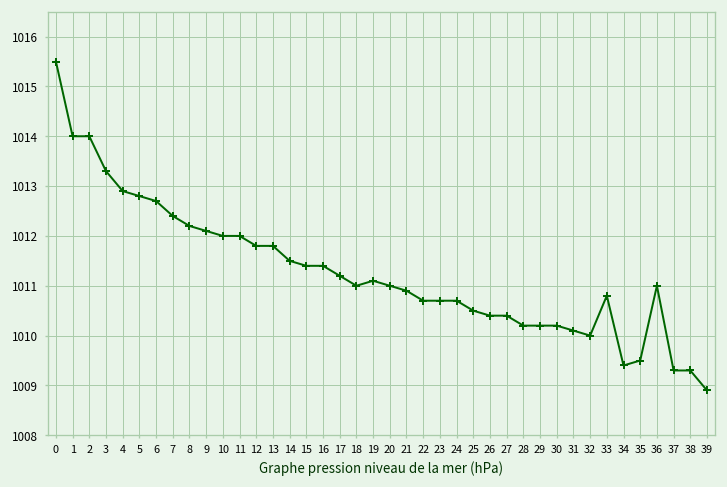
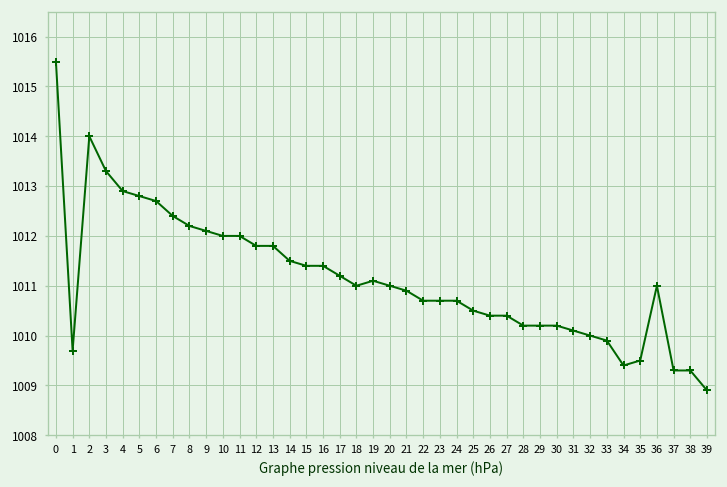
  {
    "0": 1015.5,
-   "1": 1014.0,
+   "1": 1009.7,
    "2": 1014.0,
    "3": 1013.3,
    "4": 1012.9,
    "5": 1012.8,
    "6": 1012.7,
    "7": 1012.4,
    "8": 1012.2,
    "9": 1012.1,
    "10": 1012.0,
    "11": 1012.0,
    "12": 1011.8,
    "13": 1011.8,
    "14": 1011.5,
    "15": 1011.4,
    "16": 1011.4,
    "17": 1011.2,
    "18": 1011.0,
    "19": 1011.1,
    "20": 1011.0,
    "21": 1010.9,
    "22": 1010.7,
    "23": 1010.7,
    "24": 1010.7,
    "25": 1010.5,
    "26": 1010.4,
    "27": 1010.4,
    "28": 1010.2,
    "29": 1010.2,
    "30": 1010.2,
    "31": 1010.1,
    "32": 1010.0,
-   "33": 1010.8,
+   "33": 1009.9,
    "34": 1009.4,
    "35": 1009.5,
    "36": 1011.0,
    "37": 1009.3,
    "38": 1009.3,
    "39": 1008.9
  }
